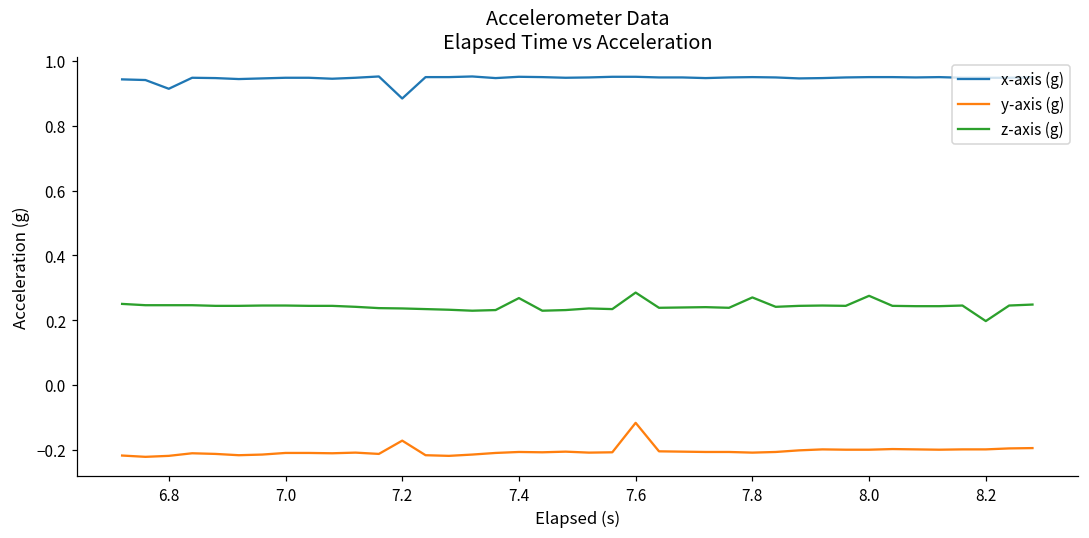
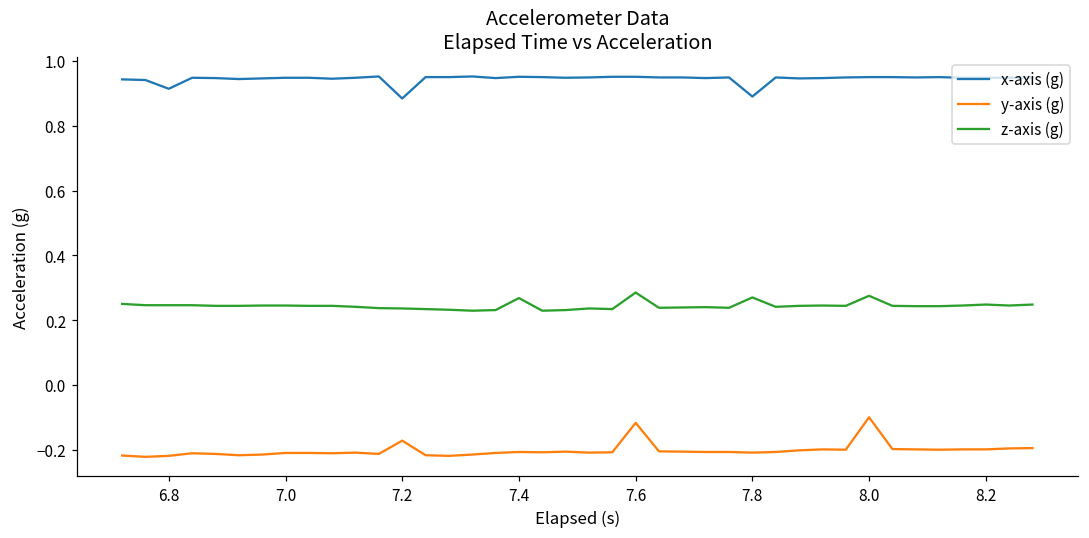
  {
    "x-axis (g)": {
      "6.8": 0.91,
      "7.0": 0.95,
      "7.2": 0.88,
      "7.4": 0.95,
      "7.6": 0.95,
-     "7.8": 0.95,
+     "7.8": 0.89,
      "8.0": 0.95
    },
    "y-axis (g)": {
      "6.8": -0.22,
      "7.0": -0.21,
      "7.2": -0.17,
      "7.4": -0.2,
      "7.6": -0.12,
      "7.8": -0.21,
-     "8.0": -0.2,
+     "8.0": -0.1,
      "8.2": -0.2
    },
    "z-axis (g)": {
      "6.8": 0.25,
      "7.0": 0.25,
      "7.2": 0.24,
      "7.4": 0.27,
      "7.6": 0.29,
      "7.8": 0.27,
      "8.0": 0.28,
-     "8.2": 0.20
+     "8.2": 0.25
    }
  }
